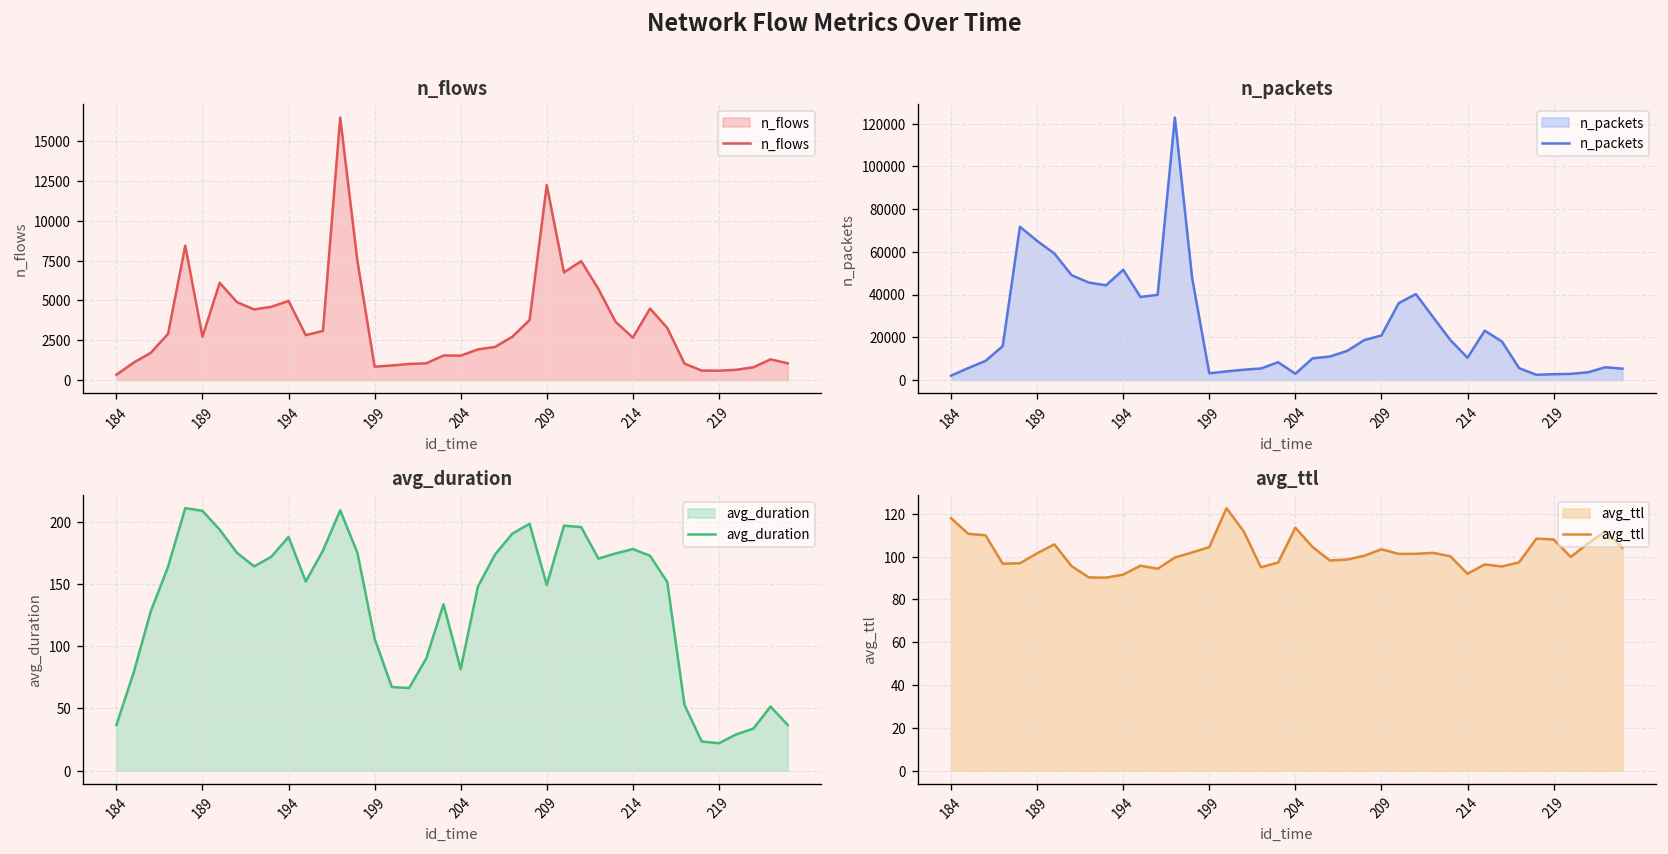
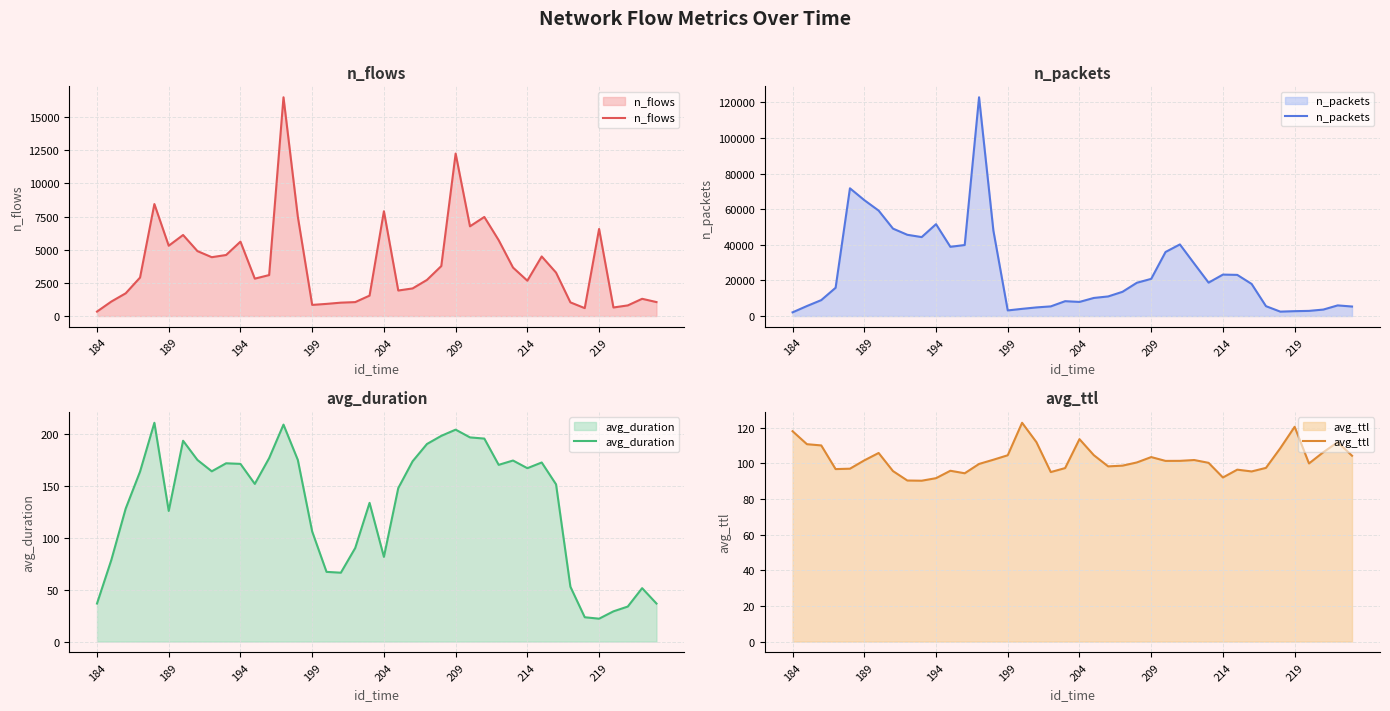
  {
    "n_flows": {
      "184": 300,
-     "189": 2700,
-     "194": 5000,
+     "189": 5300,
+     "194": 5600,
      "199": 800,
-     "204": 1500,
+     "204": 7900,
      "209": 12200,
      "214": 2700,
-     "219": 600
+     "219": 6600
    },
    "n_packets": {
      "184": 2000,
      "189": 65000,
      "194": 52000,
      "199": 3000,
-     "204": 3000,
+     "204": 8000,
      "209": 21000,
-     "214": 10000,
+     "214": 23000,
      "219": 3000
    },
    "avg_duration": {
      "184": 37,
-     "189": 209,
-     "194": 188,
+     "189": 126,
+     "194": 171,
      "199": 106,
      "204": 82,
-     "209": 149,
-     "214": 178,
+     "209": 204,
+     "214": 167,
      "219": 22
    },
    "avg_ttl": {
      "184": 118,
      "189": 102,
      "194": 92,
      "199": 104,
      "204": 114,
      "209": 103,
      "214": 92,
-     "219": 108
+     "219": 120
    }
  }
